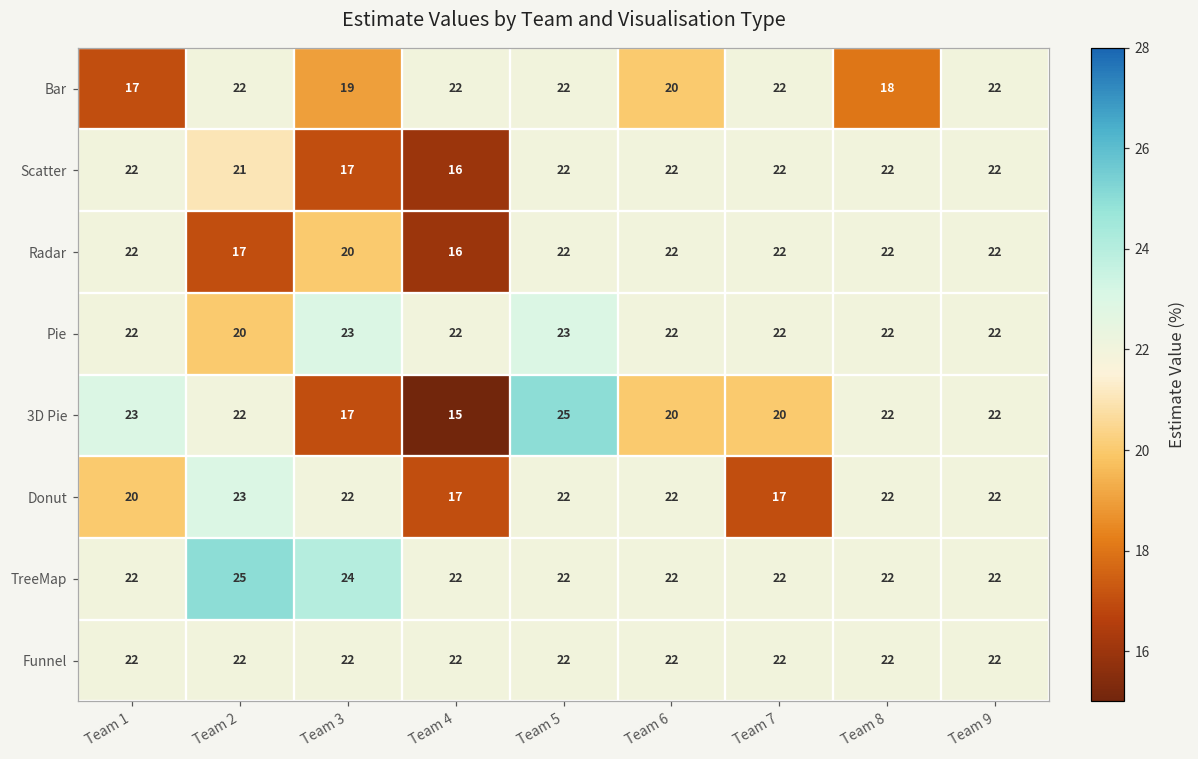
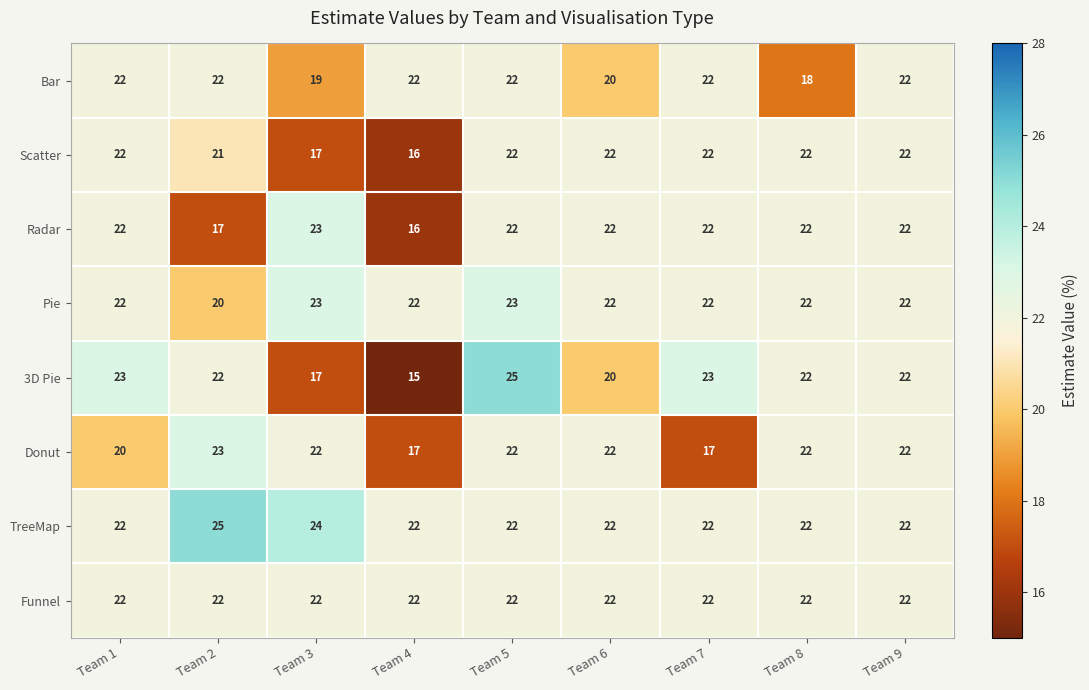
  {
    "Bar": {
-     "Team 1": 17,
+     "Team 1": 22,
      "Team 2": 22,
      "Team 3": 19,
      "Team 4": 22,
      "Team 5": 22,
      "Team 6": 20,
      "Team 7": 22,
      "Team 8": 18,
      "Team 9": 22
    },
    "Scatter": {
      "Team 1": 22,
      "Team 2": 21,
      "Team 3": 17,
      "Team 4": 16,
      "Team 5": 22,
      "Team 6": 22,
      "Team 7": 22,
      "Team 8": 22,
      "Team 9": 22
    },
    "Radar": {
      "Team 1": 22,
      "Team 2": 17,
-     "Team 3": 20,
+     "Team 3": 23,
      "Team 4": 16,
      "Team 5": 22,
      "Team 6": 22,
      "Team 7": 22,
      "Team 8": 22,
      "Team 9": 22
    },
    "Pie": {
      "Team 1": 22,
      "Team 2": 20,
      "Team 3": 23,
      "Team 4": 22,
      "Team 5": 23,
      "Team 6": 22,
      "Team 7": 22,
      "Team 8": 22,
      "Team 9": 22
    },
    "3D Pie": {
      "Team 1": 23,
      "Team 2": 22,
      "Team 3": 17,
      "Team 4": 15,
      "Team 5": 25,
      "Team 6": 20,
-     "Team 7": 20,
+     "Team 7": 23,
      "Team 8": 22,
      "Team 9": 22
    },
    "Donut": {
      "Team 1": 20,
      "Team 2": 23,
      "Team 3": 22,
      "Team 4": 17,
      "Team 5": 22,
      "Team 6": 22,
      "Team 7": 17,
      "Team 8": 22,
      "Team 9": 22
    },
    "TreeMap": {
      "Team 1": 22,
      "Team 2": 25,
      "Team 3": 24,
      "Team 4": 22,
      "Team 5": 22,
      "Team 6": 22,
      "Team 7": 22,
      "Team 8": 22,
      "Team 9": 22
    },
    "Funnel": {
      "Team 1": 22,
      "Team 2": 22,
      "Team 3": 22,
      "Team 4": 22,
      "Team 5": 22,
      "Team 6": 22,
      "Team 7": 22,
      "Team 8": 22,
      "Team 9": 22
    }
  }
